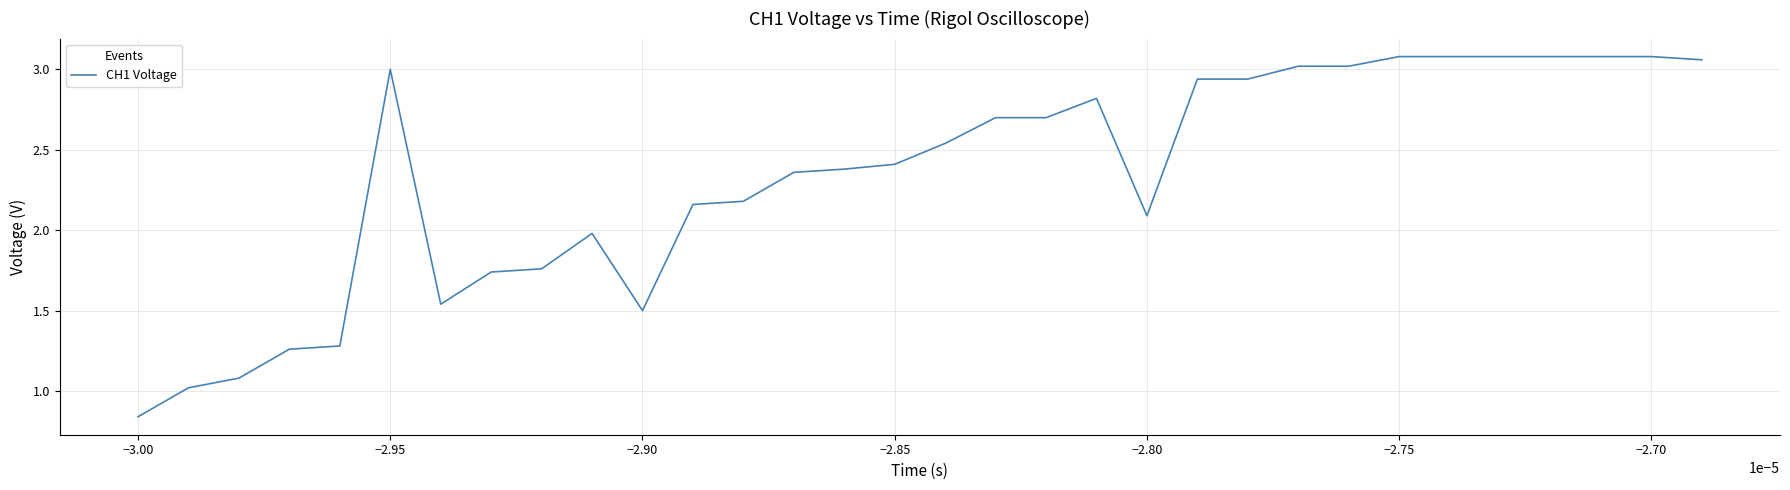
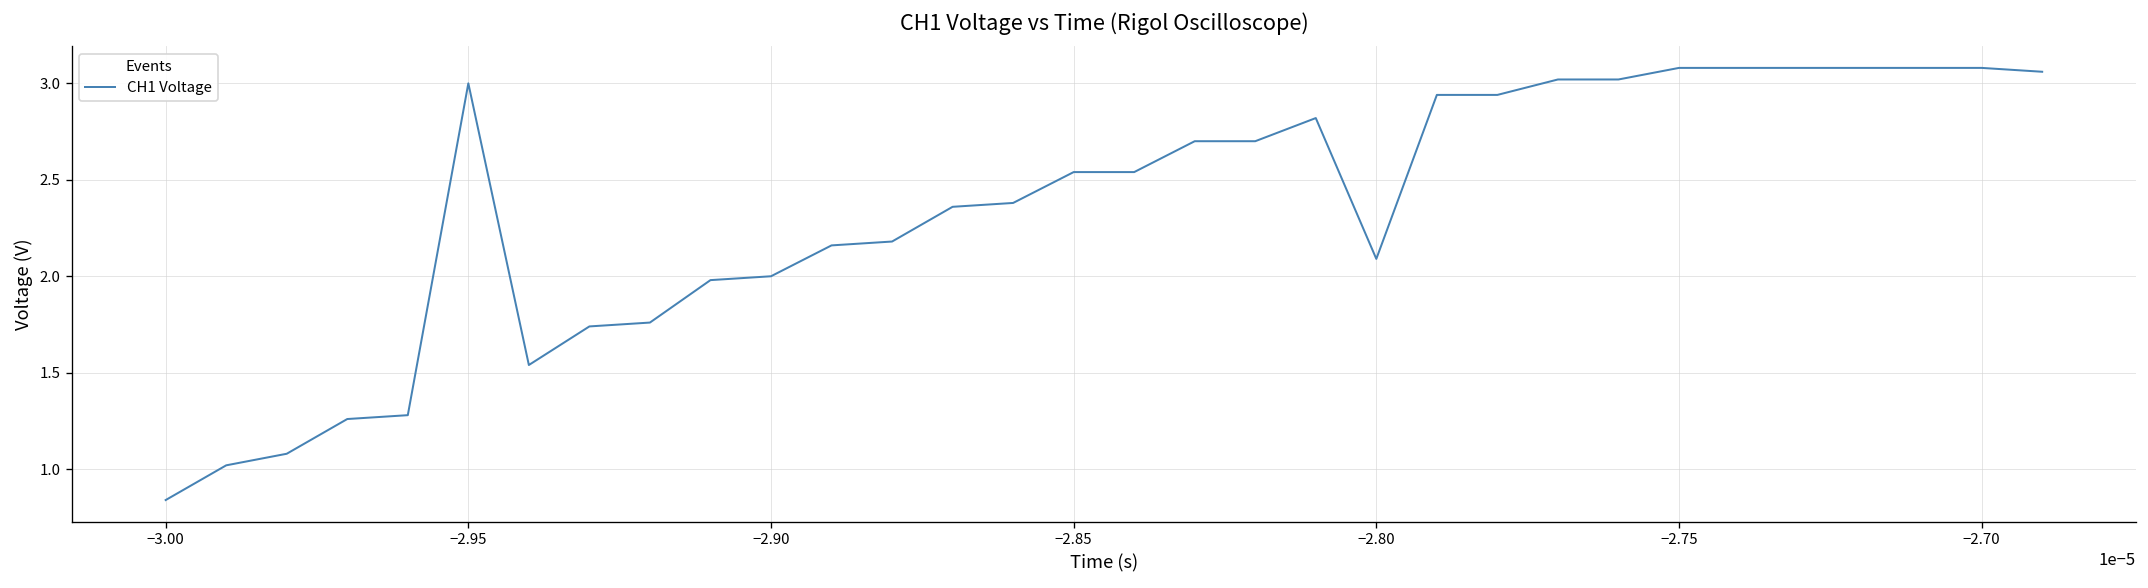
  {
    "−3.00": 0.84,
    "−2.95": 3.00,
-   "−2.90": 1.5,
-   "−2.85": 2.41,
+   "−2.90": 2.0,
+   "−2.85": 2.54,
    "−2.80": 2.09,
    "−2.75": 3.08,
    "−2.70": 3.08
  }
